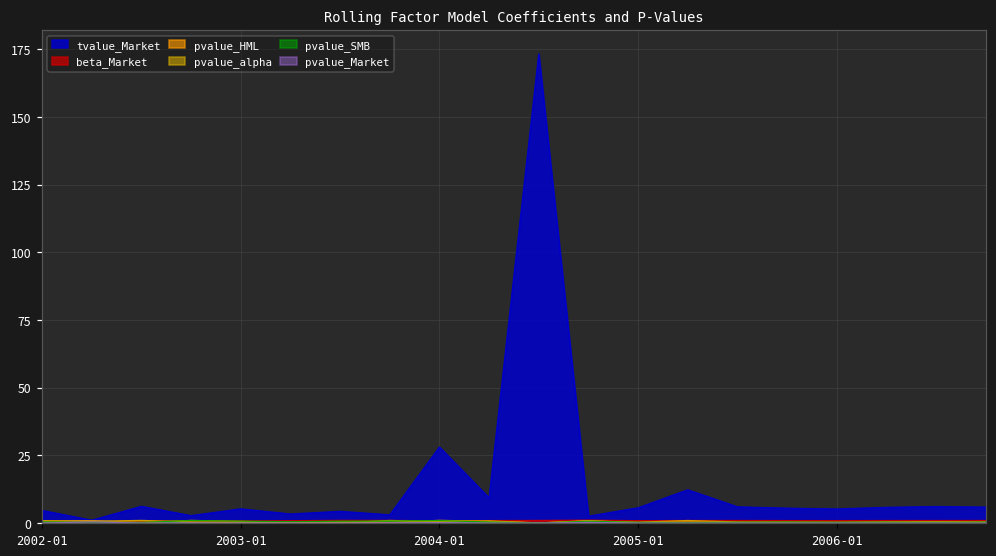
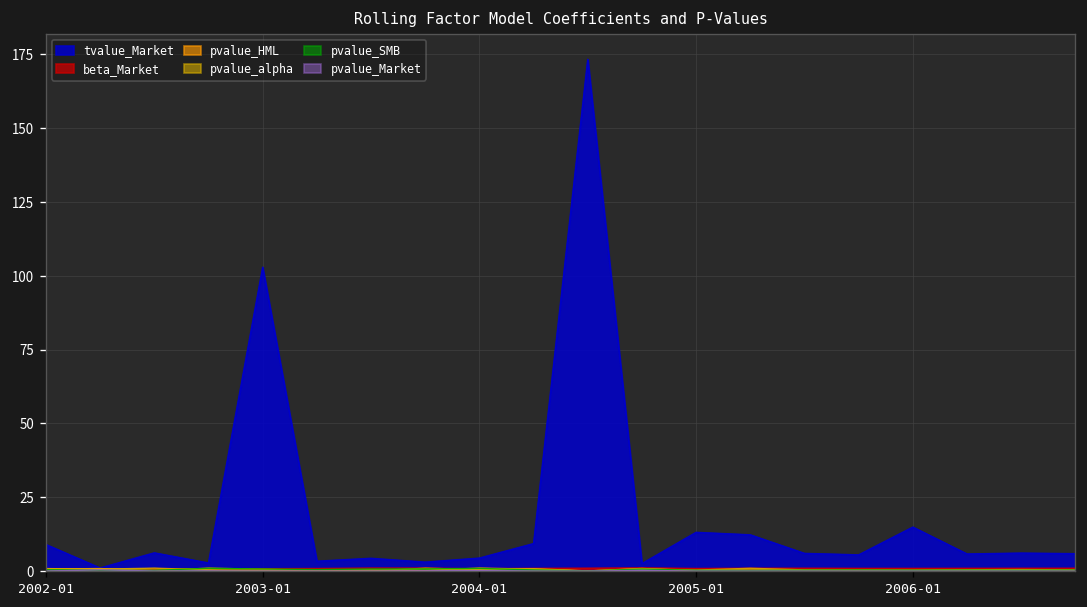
  {
    "tvalue_Market": {
-     "2002-01": 5,
-     "2003-01": 5,
-     "2004-01": 28,
-     "2005-01": 6,
-     "2006-01": 5
+     "2002-01": 9,
+     "2003-01": 103,
+     "2004-01": 4,
+     "2005-01": 13,
+     "2006-01": 15
    }
  }
